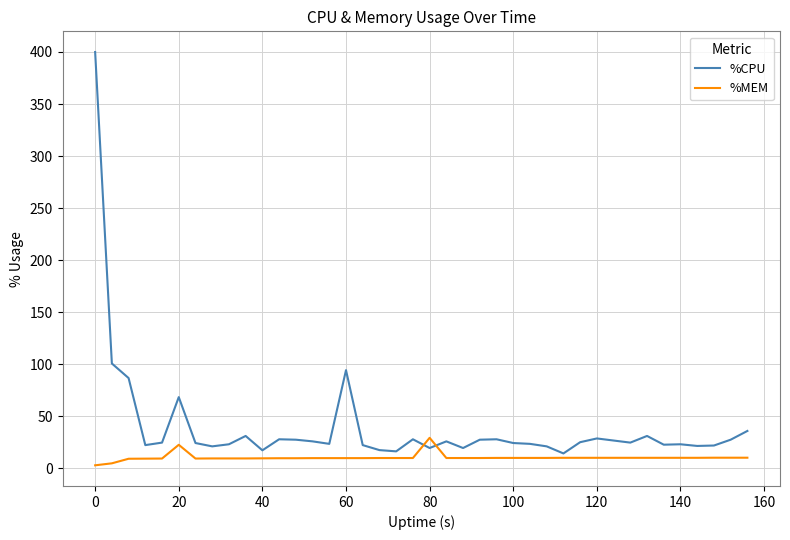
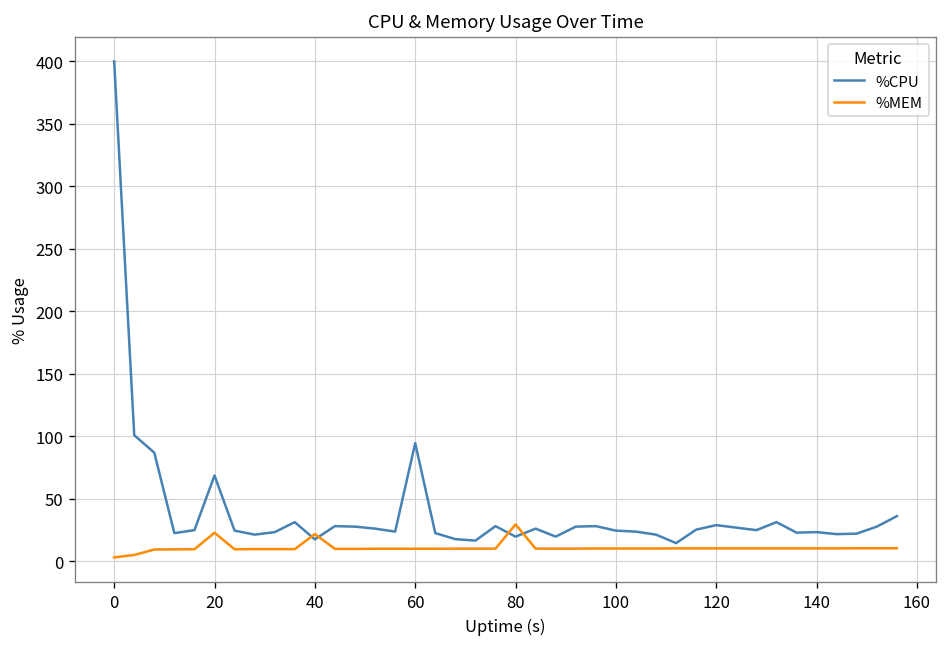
  {
    "%CPU": {
      "0": 400,
      "20": 69,
      "40": 17,
      "60": 94,
      "80": 20,
      "100": 24,
      "120": 29,
      "140": 23
    },
    "%MEM": {
      "0": 3,
      "20": 23,
-     "40": 10,
+     "40": 22,
      "60": 10,
      "80": 29,
      "100": 10,
      "120": 10,
      "140": 10
    }
  }
